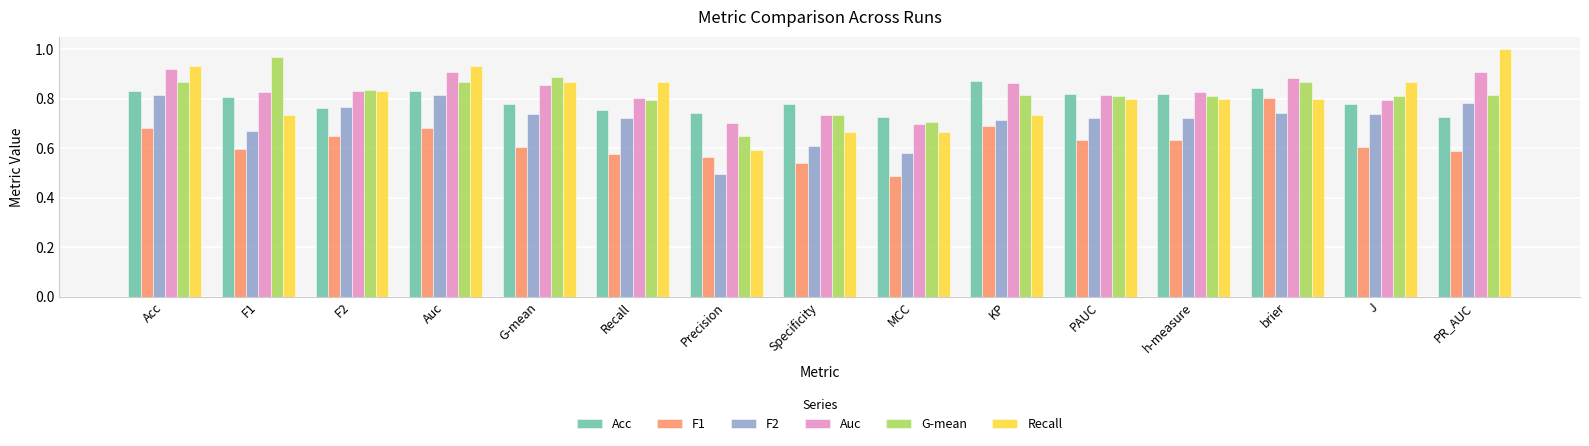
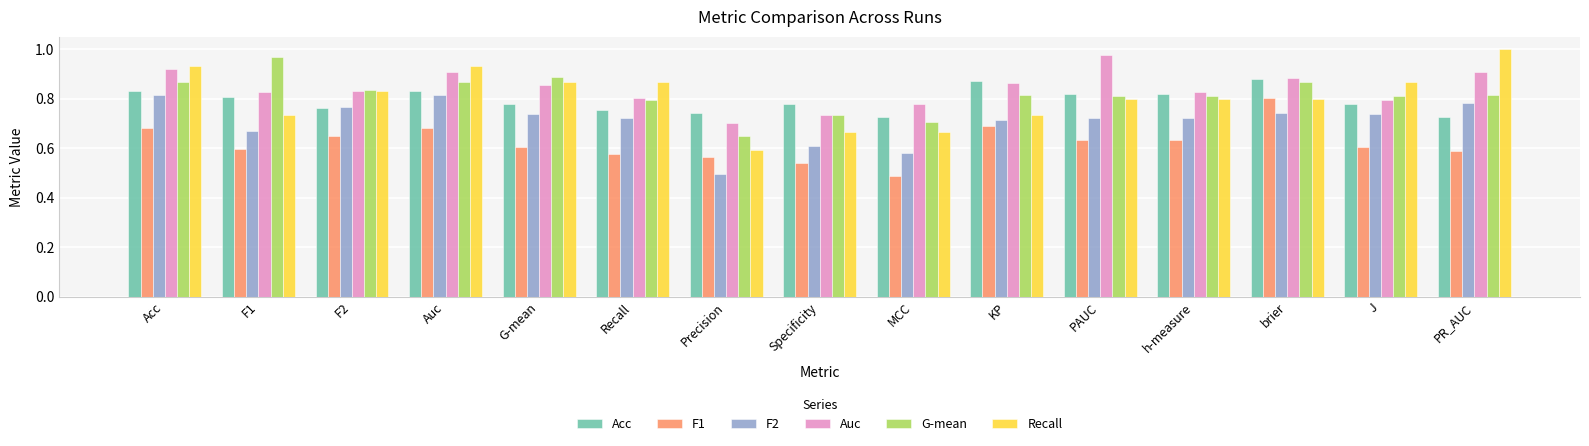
  {
    "Acc": {
      "Acc": 0.83,
      "F1": 0.81,
      "F2": 0.76,
      "Auc": 0.83,
      "G-mean": 0.78,
      "Recall": 0.75,
      "Precision": 0.74,
      "Specificity": 0.78,
      "MCC": 0.73,
      "KP": 0.87,
      "PAUC": 0.82,
      "h-measure": 0.82,
-     "brier": 0.84,
+     "brier": 0.88,
      "J": 0.78,
      "PR_AUC": 0.73
    },
    "F1": {
      "Acc": 0.68,
      "F1": 0.59,
      "F2": 0.65,
      "Auc": 0.68,
      "G-mean": 0.60,
      "Recall": 0.58,
      "Precision": 0.56,
      "Specificity": 0.54,
      "MCC": 0.49,
      "KP": 0.69,
      "PAUC": 0.63,
      "h-measure": 0.63,
      "brier": 0.80,
      "J": 0.60,
      "PR_AUC": 0.59
    },
    "F2": {
      "Acc": 0.81,
      "F1": 0.67,
      "F2": 0.76,
      "Auc": 0.81,
      "G-mean": 0.74,
      "Recall": 0.72,
      "Precision": 0.49,
      "Specificity": 0.61,
      "MCC": 0.58,
      "KP": 0.71,
      "PAUC": 0.72,
      "h-measure": 0.72,
      "brier": 0.74,
      "J": 0.74,
      "PR_AUC": 0.78
    },
    "Auc": {
      "Acc": 0.92,
      "F1": 0.83,
      "F2": 0.83,
      "Auc": 0.91,
      "G-mean": 0.85,
      "Recall": 0.80,
      "Precision": 0.70,
      "Specificity": 0.73,
-     "MCC": 0.70,
+     "MCC": 0.78,
      "KP": 0.86,
-     "PAUC": 0.81,
+     "PAUC": 0.98,
      "h-measure": 0.83,
      "brier": 0.88,
      "J": 0.80,
      "PR_AUC": 0.91
    },
    "G-mean": {
      "Acc": 0.87,
      "F1": 0.97,
      "F2": 0.84,
      "Auc": 0.87,
      "G-mean": 0.89,
      "Recall": 0.79,
      "Precision": 0.65,
      "Specificity": 0.73,
      "MCC": 0.70,
      "KP": 0.81,
      "PAUC": 0.81,
      "h-measure": 0.81,
      "brier": 0.87,
      "J": 0.81,
      "PR_AUC": 0.81
    },
    "Recall": {
      "Acc": 0.93,
      "F1": 0.73,
      "F2": 0.83,
      "Auc": 0.93,
      "G-mean": 0.87,
      "Recall": 0.87,
      "Precision": 0.59,
      "Specificity": 0.67,
      "MCC": 0.67,
      "KP": 0.73,
      "PAUC": 0.80,
      "h-measure": 0.80,
      "brier": 0.80,
      "J": 0.87,
      "PR_AUC": 1.00
    }
  }
